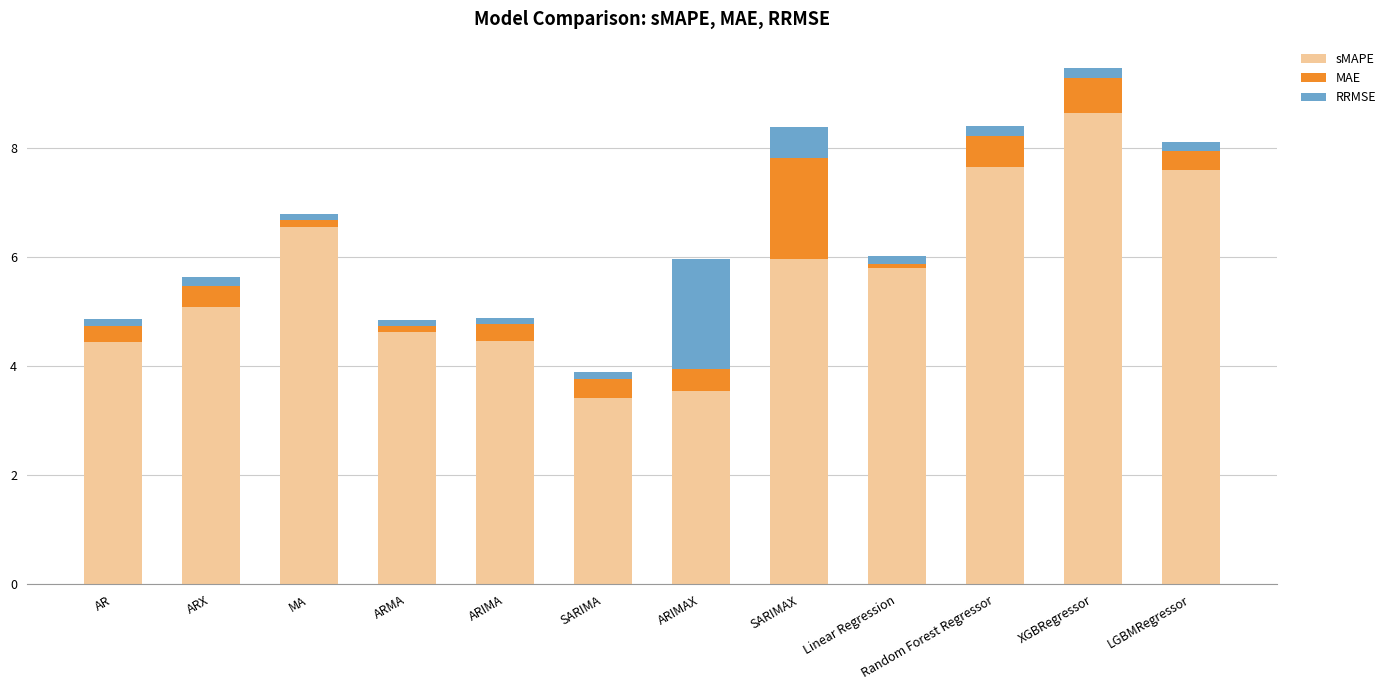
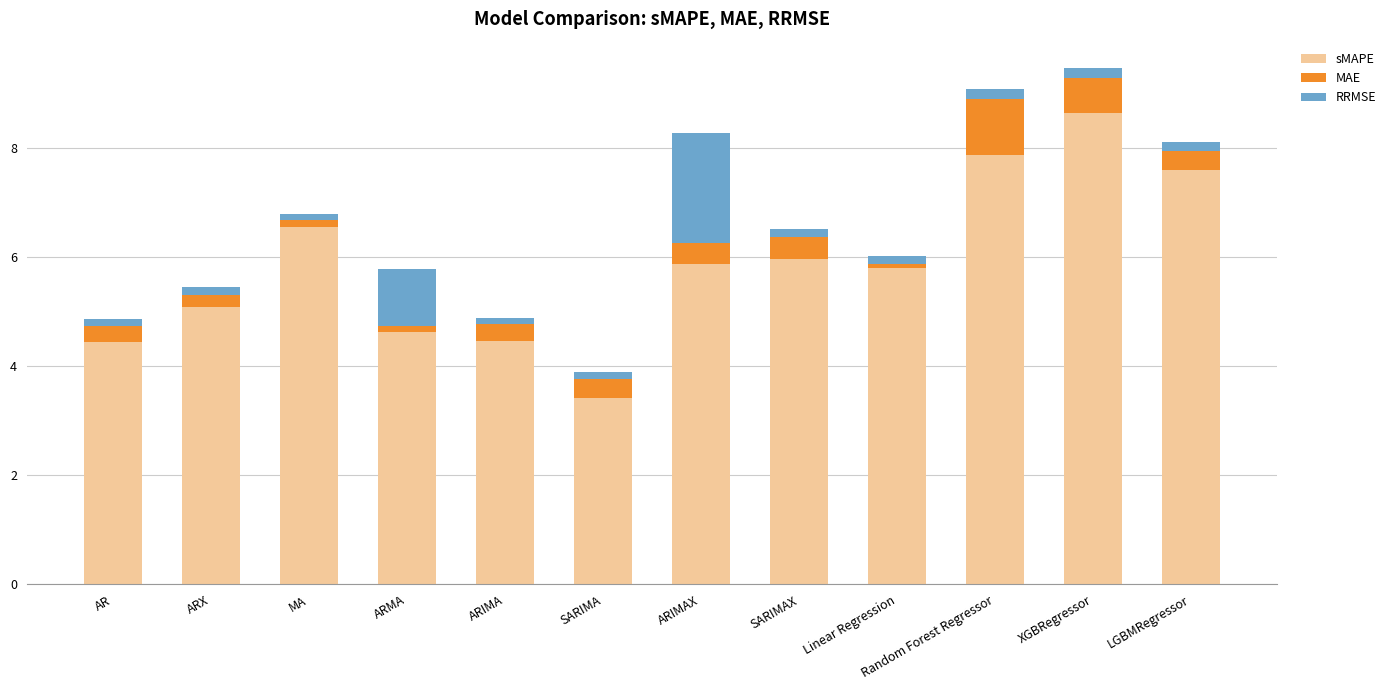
  {
    "sMAPE": {
      "AR": 4.4,
      "ARX": 5.1,
      "MA": 6.6,
      "ARMA": 4.6,
      "ARIMA": 4.5,
      "SARIMA": 3.4,
-     "ARIMAX": 3.6,
+     "ARIMAX": 5.9,
      "SARIMAX": 6.0,
      "Linear Regression": 5.8,
-     "Random Forest Regressor": 7.6,
+     "Random Forest Regressor": 7.9,
      "XGBRegressor": 8.6,
      "LGBMRegressor": 7.6
    },
    "MAE": {
      "AR": 0.3,
-     "ARX": 0.4,
+     "ARX": 0.2,
      "MA": 0.1,
      "ARMA": 0.1,
      "ARIMA": 0.3,
      "SARIMA": 0.3,
      "ARIMAX": 0.4,
-     "SARIMAX": 1.8,
+     "SARIMAX": 0.4,
      "Linear Regression": 0.1,
-     "Random Forest Regressor": 0.6,
+     "Random Forest Regressor": 1.0,
      "XGBRegressor": 0.6,
      "LGBMRegressor": 0.3
    },
    "RRMSE": {
      "AR": 0.1,
      "ARX": 0.2,
      "MA": 0.1,
-     "ARMA": 0.1,
+     "ARMA": 1.0,
      "ARIMA": 0.1,
      "SARIMA": 0.1,
      "ARIMAX": 2.0,
-     "SARIMAX": 0.6,
+     "SARIMAX": 0.1,
      "Linear Regression": 0.1,
      "Random Forest Regressor": 0.2,
      "XGBRegressor": 0.2,
      "LGBMRegressor": 0.2
    }
  }
